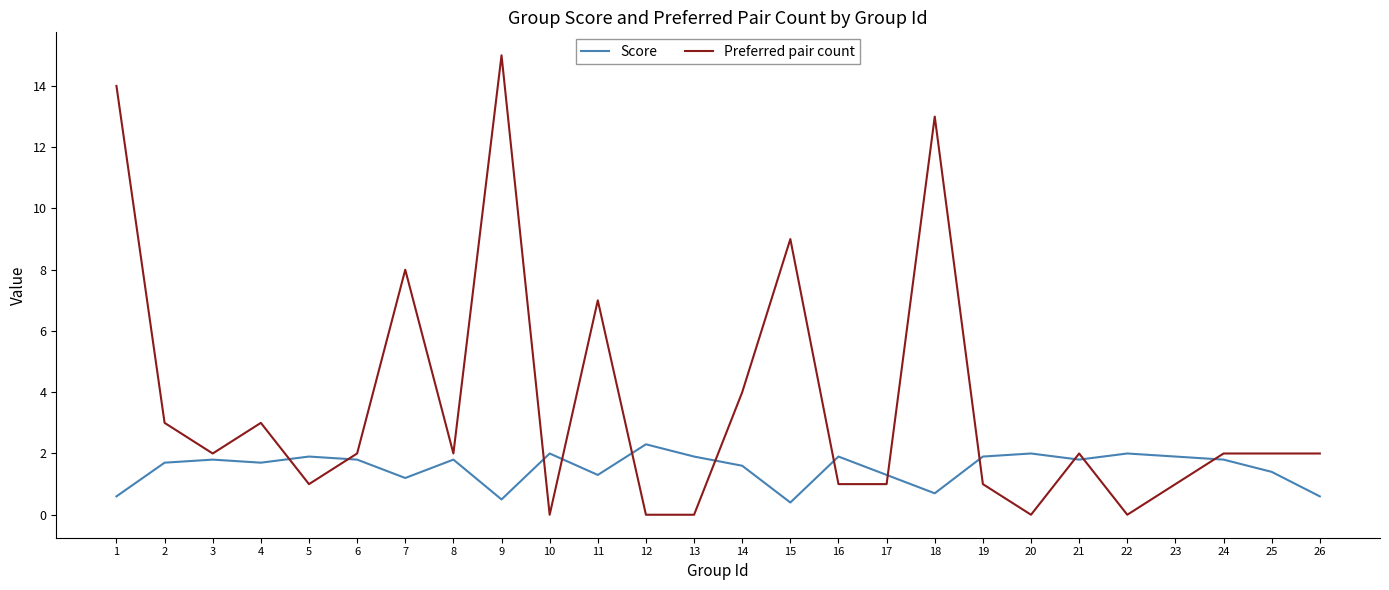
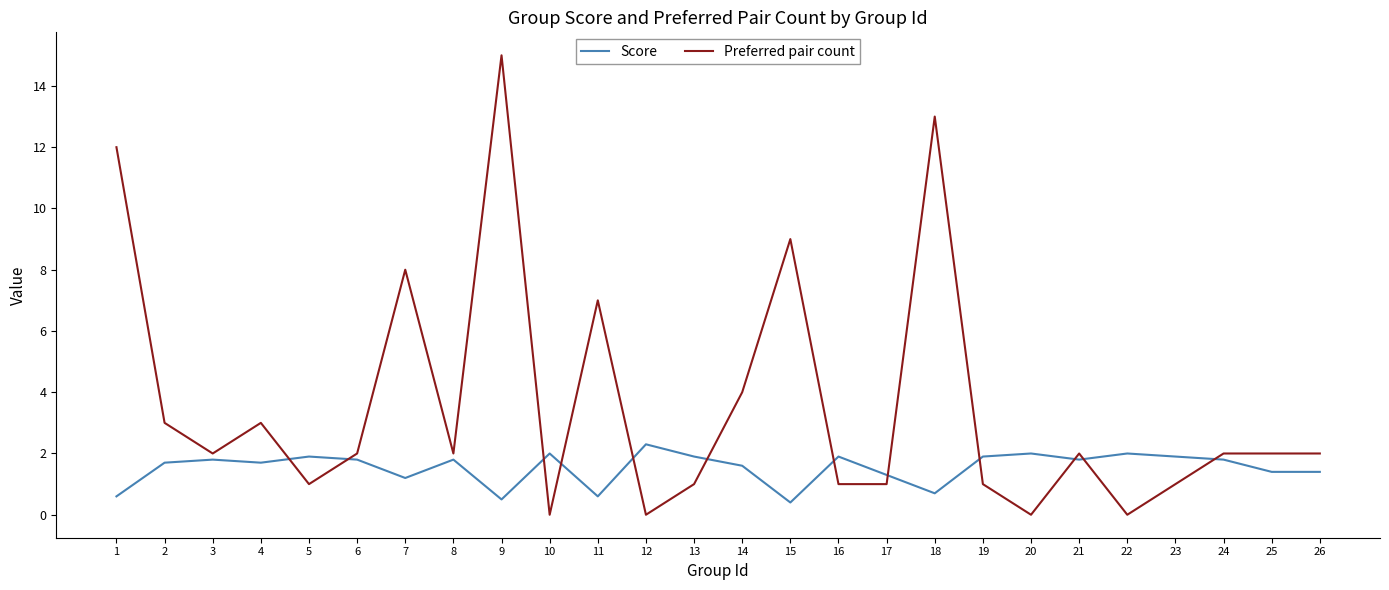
  {
    "Score": {
      "1": 0.6,
      "2": 1.7,
      "3": 1.8,
      "4": 1.7,
      "5": 1.9,
      "6": 1.8,
      "7": 1.2,
      "8": 1.8,
      "9": 0.5,
      "10": 2.0,
-     "11": 1.3,
+     "11": 0.6,
      "12": 2.3,
      "13": 1.9,
      "14": 1.6,
      "15": 0.4,
      "16": 1.9,
      "17": 1.3,
      "18": 0.7,
      "19": 1.9,
      "20": 2.0,
      "21": 1.8,
      "22": 2.0,
      "23": 1.9,
      "24": 1.8,
      "25": 1.4,
-     "26": 0.6
+     "26": 1.4
    },
    "Preferred pair count": {
-     "1": 14,
+     "1": 12,
      "2": 3,
      "3": 2,
      "4": 3,
      "5": 1,
      "6": 2,
      "7": 8,
      "8": 2,
      "9": 15,
      "10": 0,
      "11": 7,
      "12": 0,
-     "13": 0,
+     "13": 1,
      "14": 4,
      "15": 9,
      "16": 1,
      "17": 1,
      "18": 13,
      "19": 1,
      "20": 0,
      "21": 2,
      "22": 0,
      "23": 1,
      "24": 2,
      "25": 2,
      "26": 2
    }
  }
